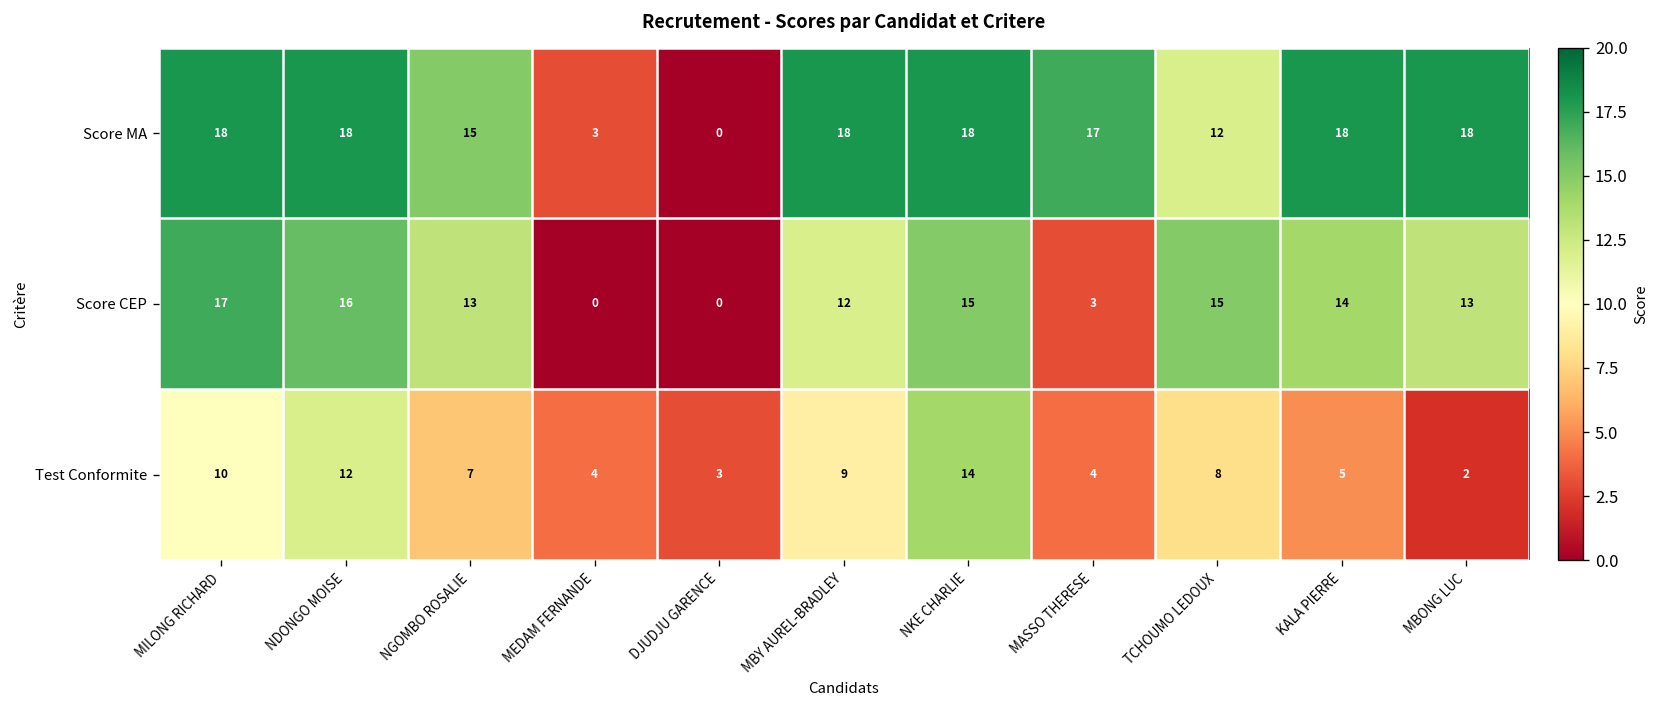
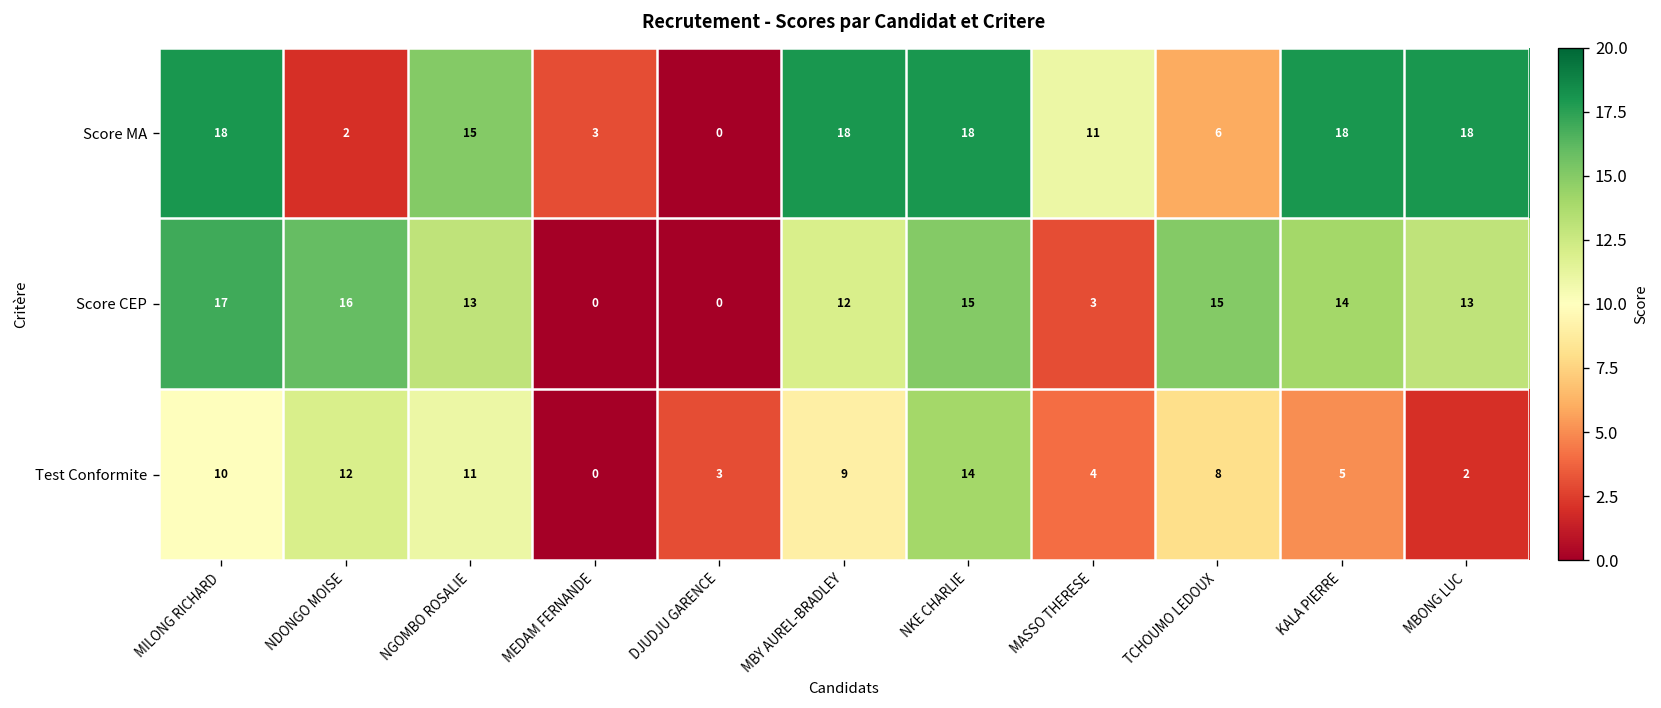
  {
    "Score MA": {
      "MILONG RICHARD": 18,
-     "NDONGO MOISE": 18,
+     "NDONGO MOISE": 2,
      "NGOMBO ROSALIE": 15,
      "MEDAM FERNANDE": 3,
      "DJUDJU GARENCE": 0,
      "MBY AUREL-BRADLEY": 18,
      "NKE CHARLIE": 18,
-     "MASSO THERESE": 17,
-     "TCHOUMO LEDOUX": 12,
+     "MASSO THERESE": 11,
+     "TCHOUMO LEDOUX": 6,
      "KALA PIERRE": 18,
      "MBONG LUC": 18
    },
    "Score CEP": {
      "MILONG RICHARD": 17,
      "NDONGO MOISE": 16,
      "NGOMBO ROSALIE": 13,
      "MEDAM FERNANDE": 0,
      "DJUDJU GARENCE": 0,
      "MBY AUREL-BRADLEY": 12,
      "NKE CHARLIE": 15,
      "MASSO THERESE": 3,
      "TCHOUMO LEDOUX": 15,
      "KALA PIERRE": 14,
      "MBONG LUC": 13
    },
    "Test Conformite": {
      "MILONG RICHARD": 10,
      "NDONGO MOISE": 12,
-     "NGOMBO ROSALIE": 7,
-     "MEDAM FERNANDE": 4,
+     "NGOMBO ROSALIE": 11,
+     "MEDAM FERNANDE": 0,
      "DJUDJU GARENCE": 3,
      "MBY AUREL-BRADLEY": 9,
      "NKE CHARLIE": 14,
      "MASSO THERESE": 4,
      "TCHOUMO LEDOUX": 8,
      "KALA PIERRE": 5,
      "MBONG LUC": 2
    }
  }
